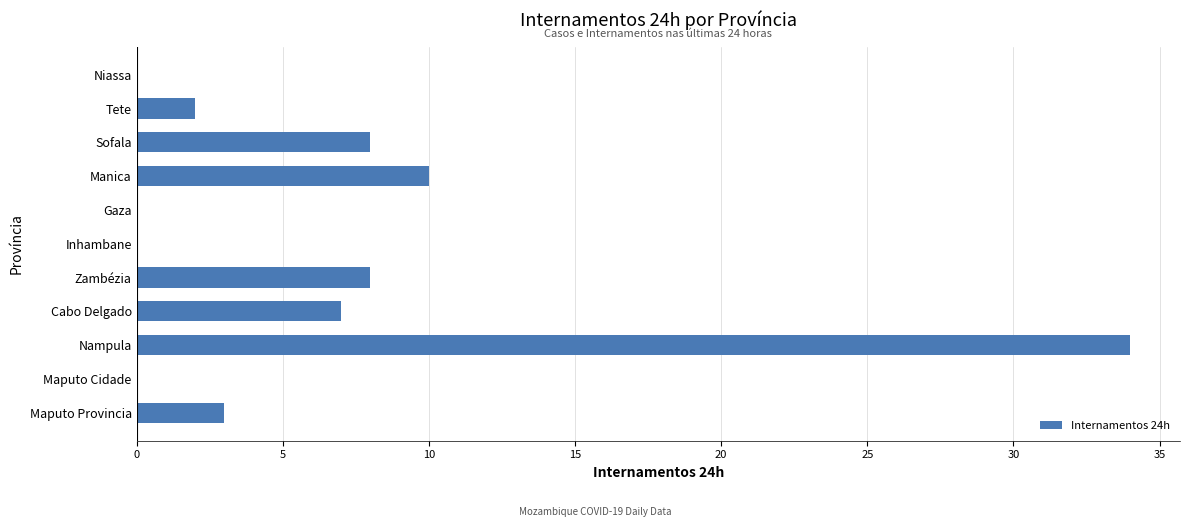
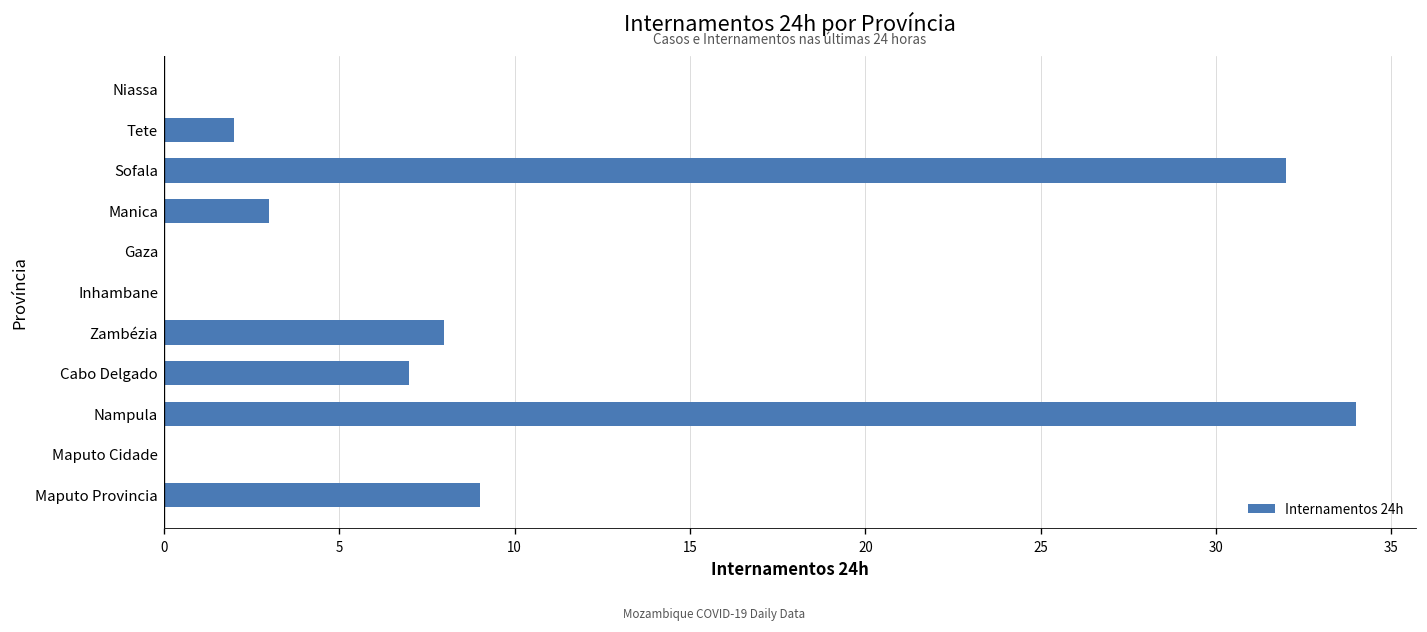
  {
    "Niassa": 0,
    "Tete": 2,
-   "Sofala": 8,
-   "Manica": 10,
+   "Sofala": 32,
+   "Manica": 3,
    "Gaza": 0,
    "Inhambane": 0,
    "Zambézia": 8,
    "Cabo Delgado": 7,
    "Nampula": 34,
    "Maputo Cidade": 0,
-   "Maputo Provincia": 3
+   "Maputo Provincia": 9
  }
